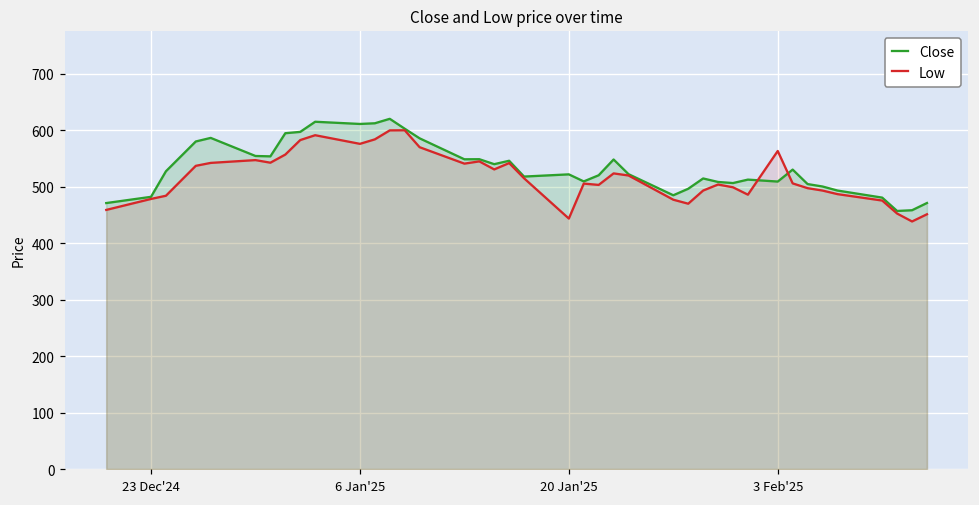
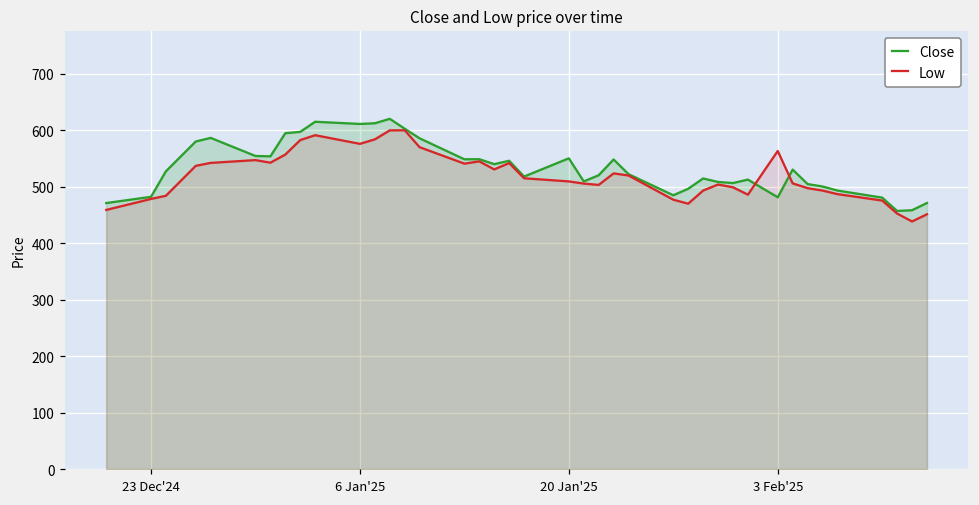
  {
    "Close": {
      "6 Jan'25": 610,
-     "20 Jan'25": 520,
-     "3 Feb'25": 510
+     "20 Jan'25": 550,
+     "3 Feb'25": 480
    },
    "Low": {
      "6 Jan'25": 580,
-     "20 Jan'25": 440,
+     "20 Jan'25": 510,
      "3 Feb'25": 560
    }
  }
